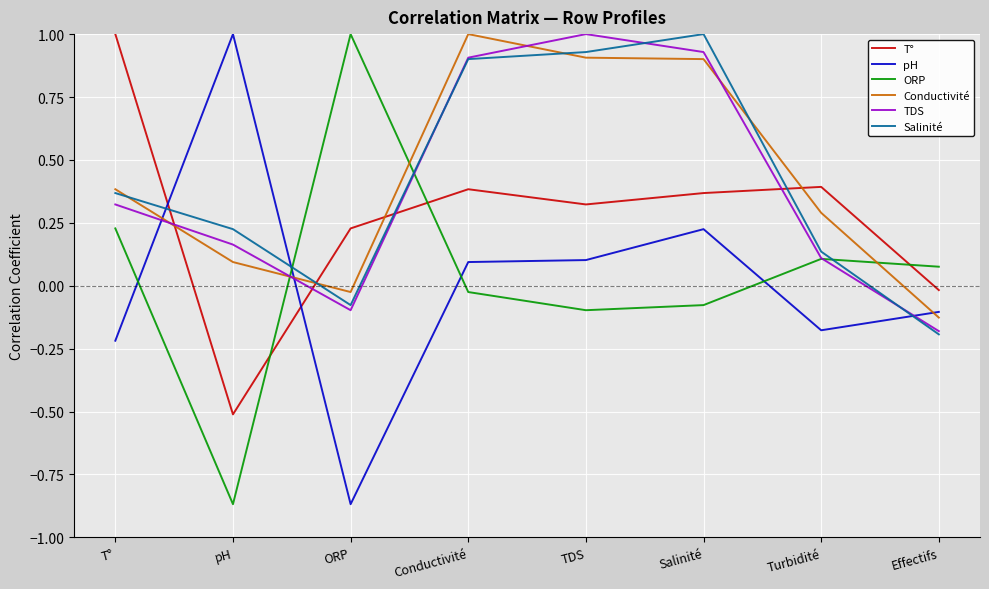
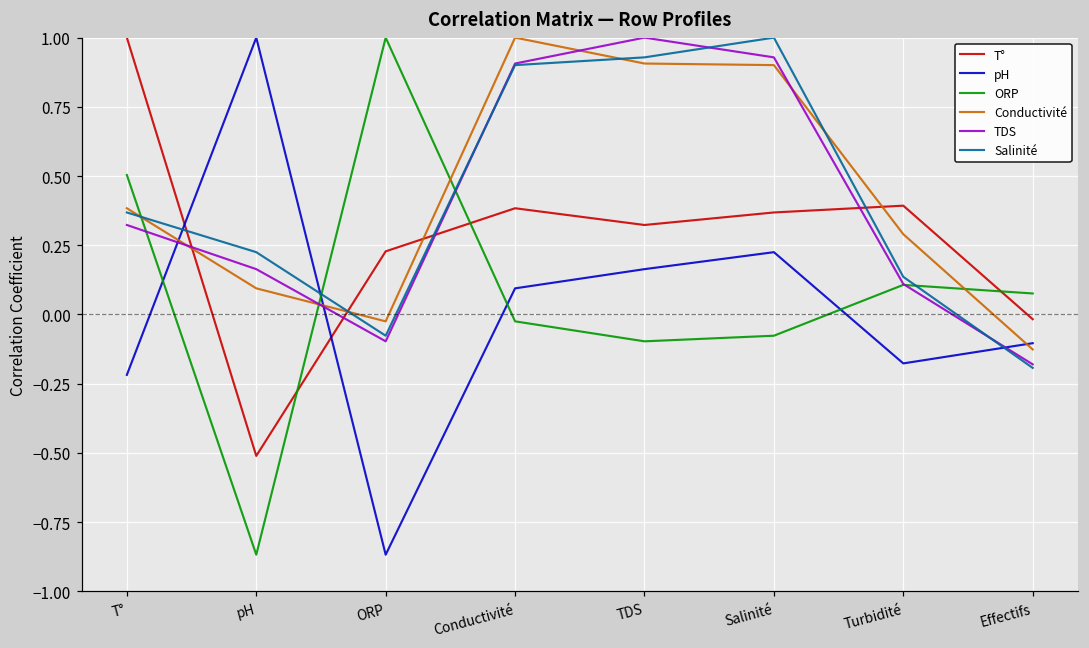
  {
    "T°": {
      "T°": 1.00,
      "pH": -0.51,
      "ORP": 0.23,
      "Conductivité": 0.38,
      "TDS": 0.32,
      "Salinité": 0.37,
      "Turbidité": 0.39,
      "Effectifs": -0.02
    },
    "pH": {
      "T°": -0.22,
      "pH": 1.00,
      "ORP": -0.87,
      "Conductivité": 0.09,
-     "TDS": 0.10,
+     "TDS": 0.16,
      "Salinité": 0.22,
      "Turbidité": -0.18,
      "Effectifs": -0.10
    },
    "ORP": {
-     "T°": 0.23,
+     "T°": 0.50,
      "pH": -0.87,
      "ORP": 1.00,
      "Conductivité": -0.02,
      "TDS": -0.10,
      "Salinité": -0.08,
      "Effectifs": 0.08
    },
    "Conductivité": {
      "T°": 0.38,
      "pH": 0.09,
      "ORP": -0.02,
      "Conductivité": 1.00,
      "TDS": 0.91,
      "Salinité": 0.90,
      "Turbidité": 0.29,
      "Effectifs": -0.13
    },
    "TDS": {
      "T°": 0.32,
      "pH": 0.16,
      "ORP": -0.10,
      "TDS": 1.00,
      "Salinité": 0.93,
      "Effectifs": -0.18
    },
    "Salinité": {
      "T°": 0.37,
      "pH": 0.22,
      "ORP": -0.08,
      "TDS": 0.93,
      "Salinité": 1.00,
      "Turbidité": 0.14,
      "Effectifs": -0.19
    }
  }
